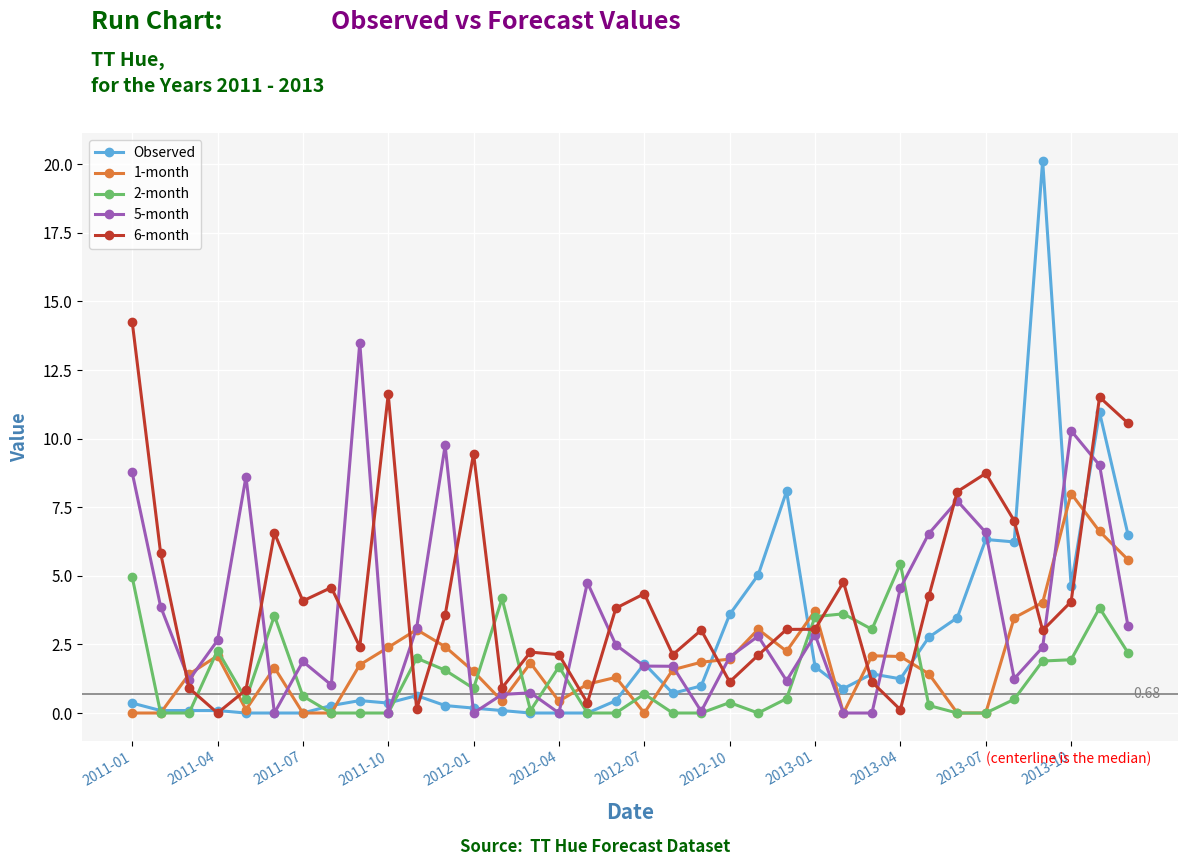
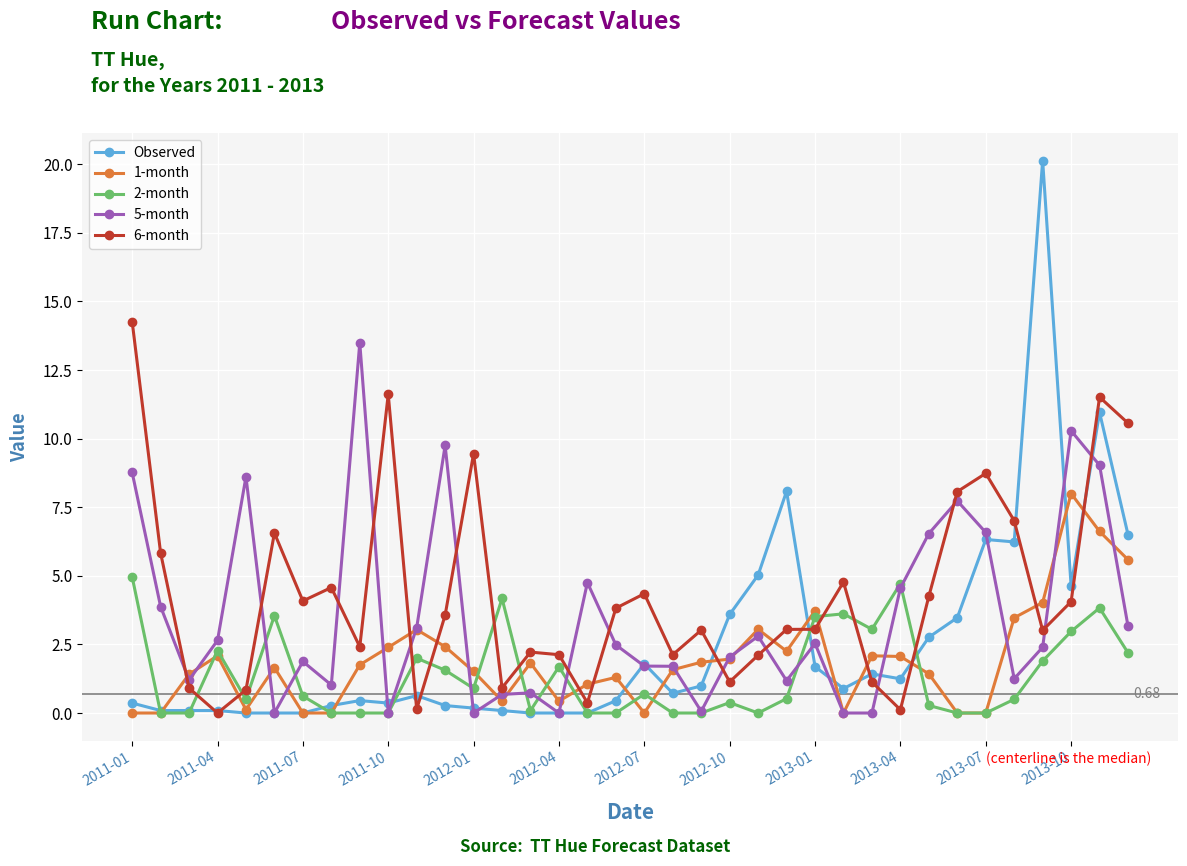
  {
    "Observed": {
      "2011-01": 0.4,
      "2011-10": 0.4,
      "2012-01": 0.2,
      "2012-10": 3.6,
      "2013-01": 1.7,
      "2013-04": 1.2,
      "2013-07": 6.3,
      "2013-10": 4.6
    },
    "1-month": {
      "2011-01": 0.0,
      "2011-04": 2.1,
      "2011-10": 2.4,
      "2012-01": 1.5,
      "2012-04": 0.4,
      "2012-07": 0.0,
      "2013-01": 3.7,
      "2013-04": 2.1,
      "2013-10": 8.0
    },
    "2-month": {
      "2011-01": 5.0,
      "2011-04": 2.3,
      "2011-07": 0.6,
      "2012-01": 0.9,
      "2012-04": 1.7,
      "2012-07": 0.7,
      "2012-10": 0.4,
      "2013-01": 3.5,
-     "2013-04": 5.4,
-     "2013-10": 1.9
+     "2013-04": 4.7,
+     "2013-10": 3.0
    },
    "5-month": {
      "2011-01": 8.8,
      "2011-04": 2.6,
      "2011-07": 1.9,
      "2012-01": 0.0,
-     "2013-01": 2.9,
+     "2013-01": 2.5,
      "2013-04": 4.6,
      "2013-07": 6.6,
      "2013-10": 10.3
    },
    "6-month": {
      "2011-01": 14.3,
      "2011-07": 4.1,
      "2011-10": 11.6,
      "2012-01": 9.5,
      "2012-04": 2.1,
      "2012-07": 4.3,
      "2012-10": 1.1,
      "2013-01": 3.1,
      "2013-04": 0.1,
      "2013-07": 8.7,
      "2013-10": 4.1
    }
  }
